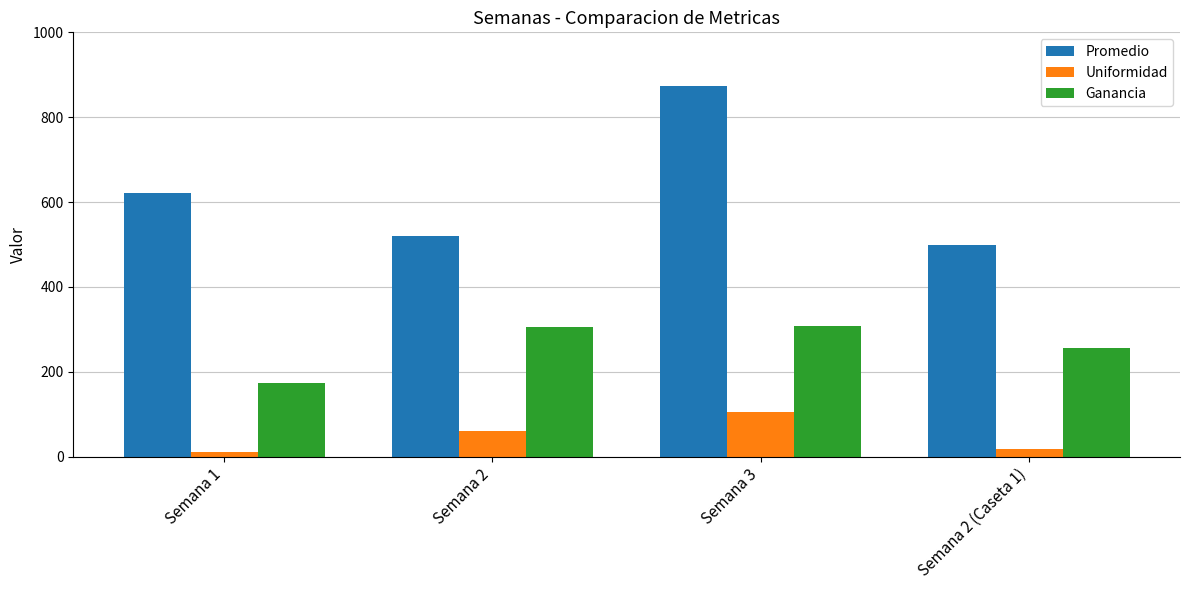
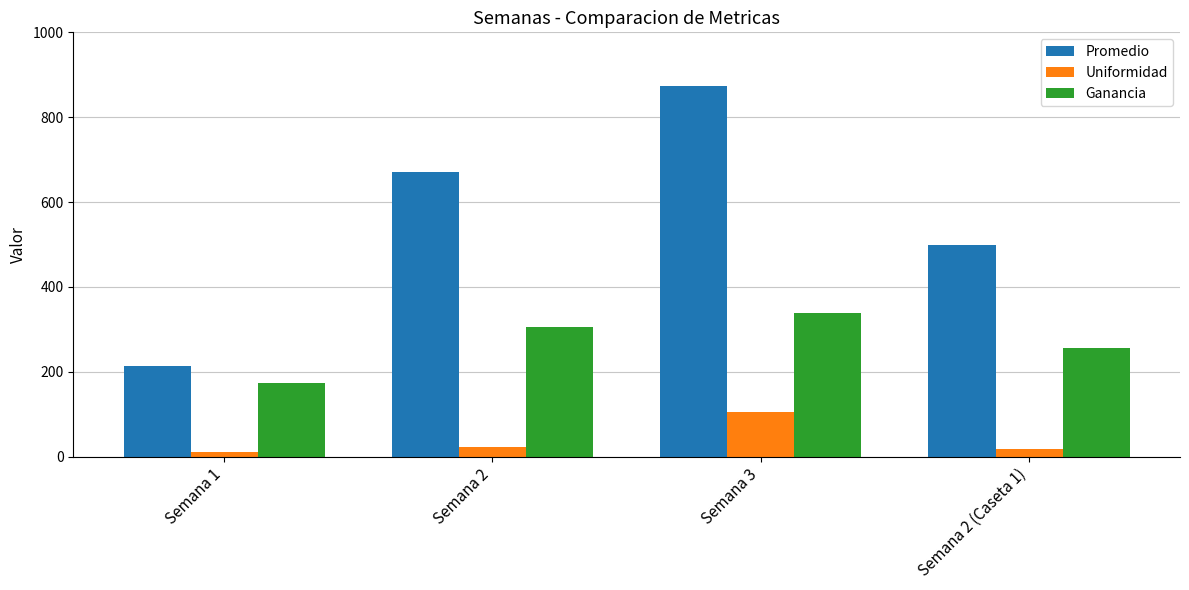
  {
    "Promedio": {
-     "Semana 1": 620,
-     "Semana 2": 520,
+     "Semana 1": 210,
+     "Semana 2": 670,
      "Semana 3": 870,
      "Semana 2 (Caseta 1)": 500
    },
    "Uniformidad": {
      "Semana 1": 10,
-     "Semana 2": 60,
+     "Semana 2": 20,
      "Semana 3": 110,
      "Semana 2 (Caseta 1)": 20
    },
    "Ganancia": {
      "Semana 1": 170,
      "Semana 2": 310,
-     "Semana 3": 310,
+     "Semana 3": 340,
      "Semana 2 (Caseta 1)": 260
    }
  }
